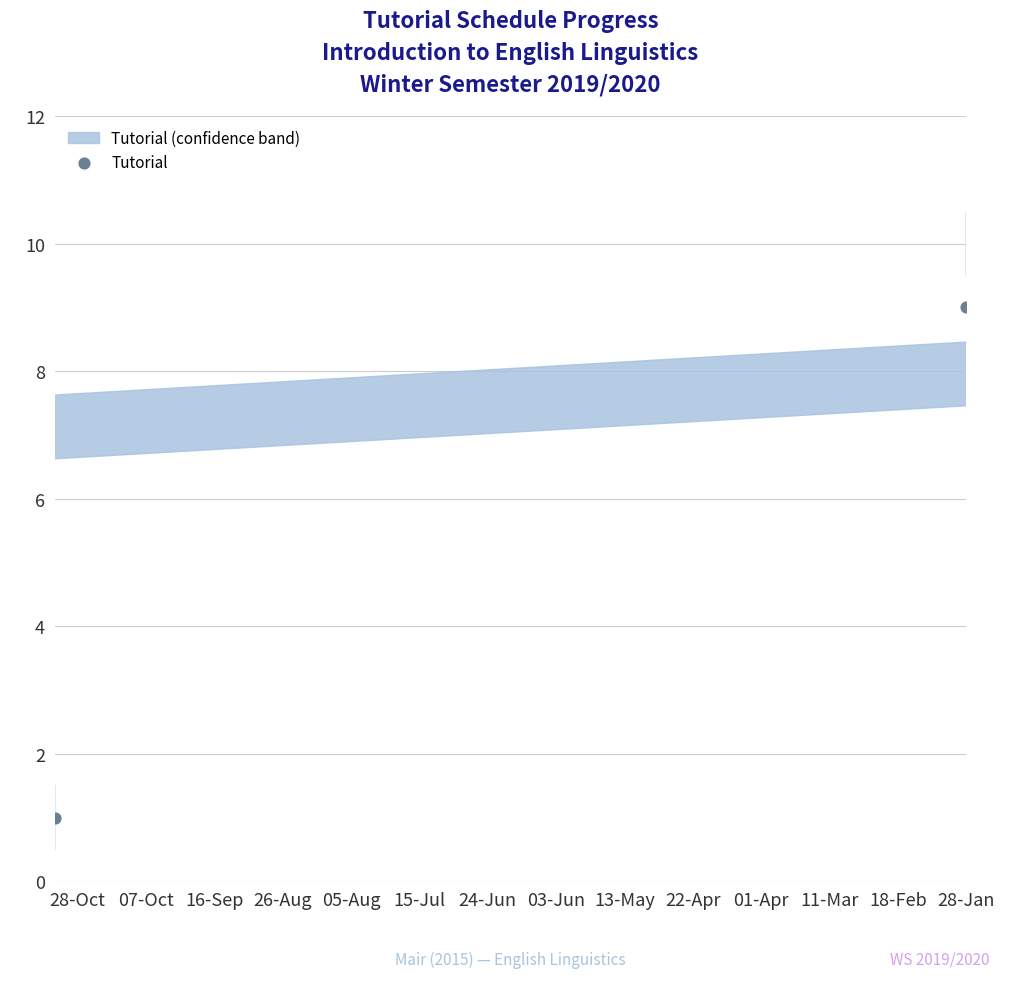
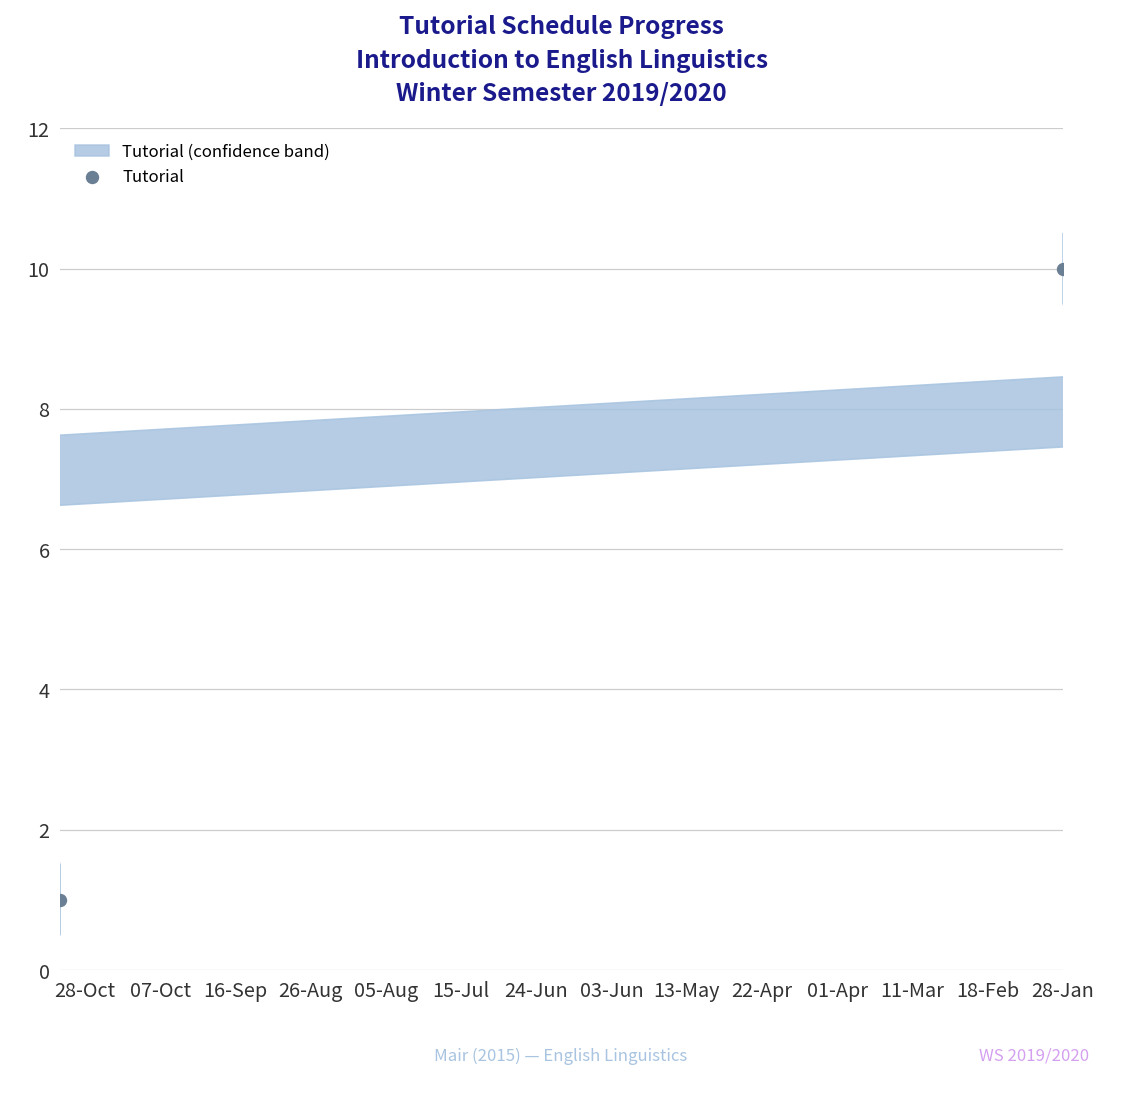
  {
    "Tutorial": {
-     "28-Jan": 9
+     "28-Jan": 10
    }
  }
